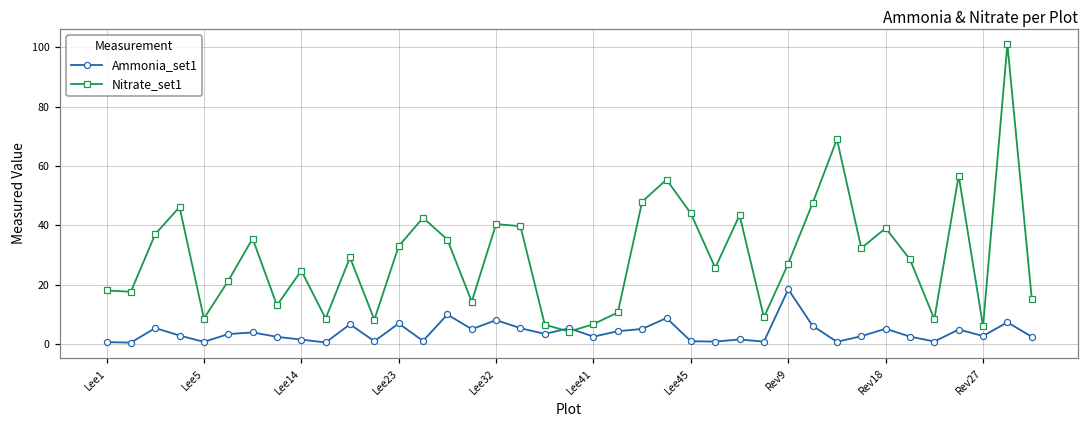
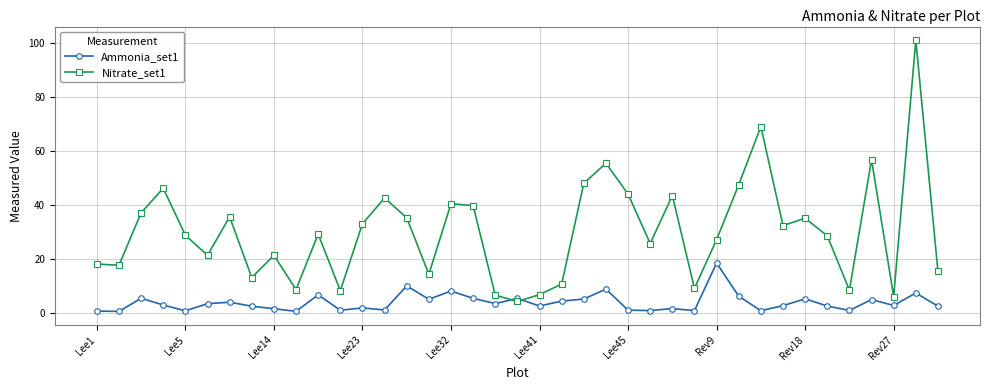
  {
    "Ammonia_set1": {
      "Lee1": 1,
      "Lee5": 1,
      "Lee14": 1,
-     "Lee23": 7,
+     "Lee23": 2,
      "Lee32": 8,
      "Lee41": 2,
      "Lee45": 1,
      "Rev9": 18,
      "Rev18": 5,
      "Rev27": 3
    },
    "Nitrate_set1": {
      "Lee1": 18,
-     "Lee5": 9,
-     "Lee14": 25,
+     "Lee5": 29,
+     "Lee14": 21,
      "Lee23": 33,
      "Lee32": 40,
      "Lee41": 7,
      "Lee45": 44,
      "Rev9": 27,
-     "Rev18": 39,
+     "Rev18": 35,
      "Rev27": 6
    }
  }
